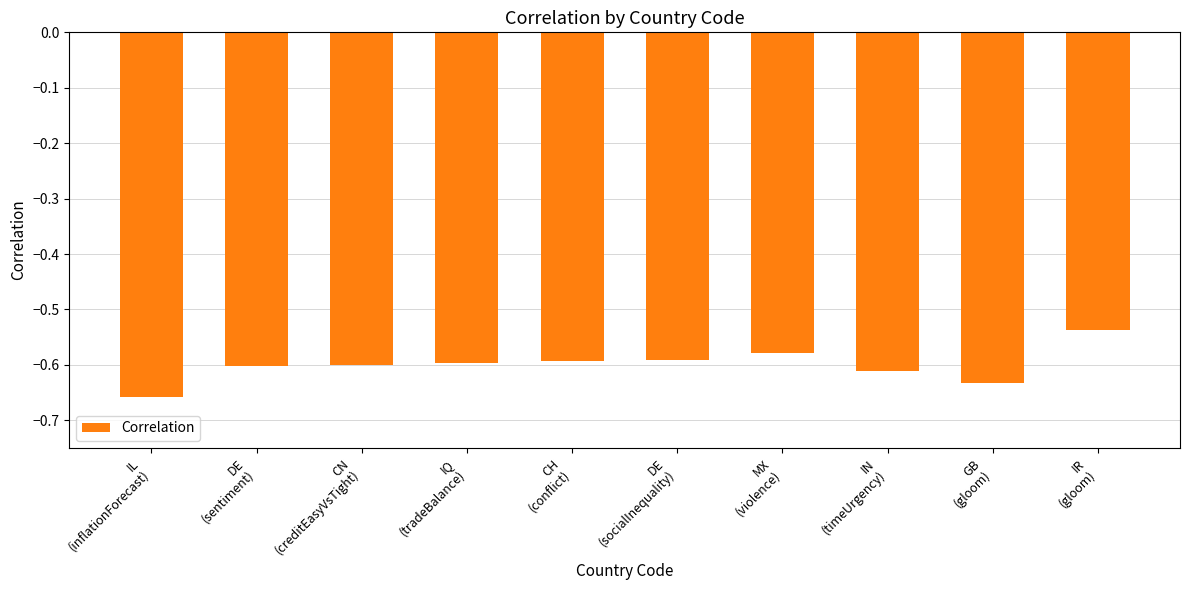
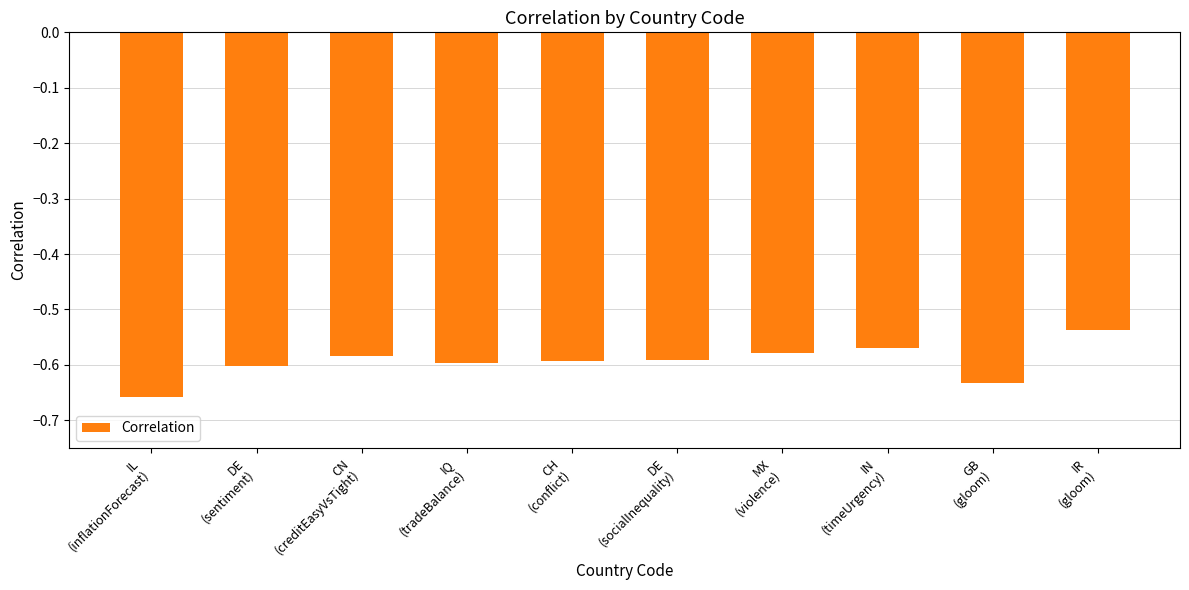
  {
    "IL (inflationForecast)": -0.66,
    "DE (sentiment)": -0.60,
-   "CN (creditEasyVsTight)": -0.60,
+   "CN (creditEasyVsTight)": -0.58,
    "IQ (tradeBalance)": -0.60,
    "CH (conflict)": -0.59,
    "DE (socialInequality)": -0.59,
    "MX (violence)": -0.58,
-   "IN (timeUrgency)": -0.61,
+   "IN (timeUrgency)": -0.57,
    "GB (gloom)": -0.63,
    "IR (gloom)": -0.54
  }
